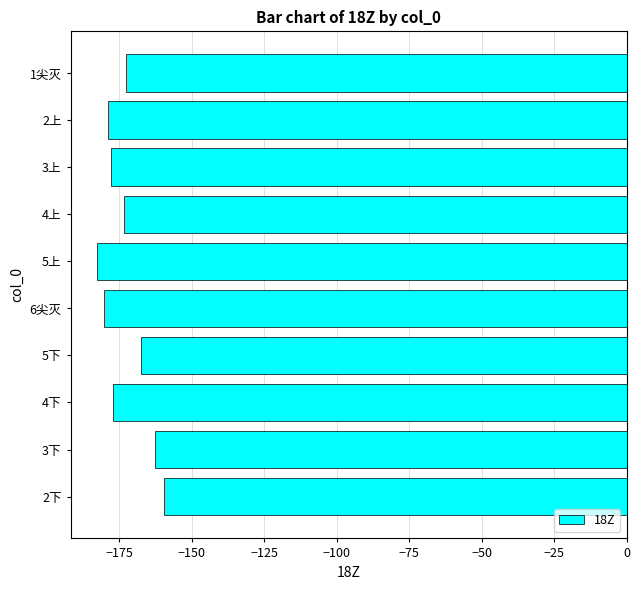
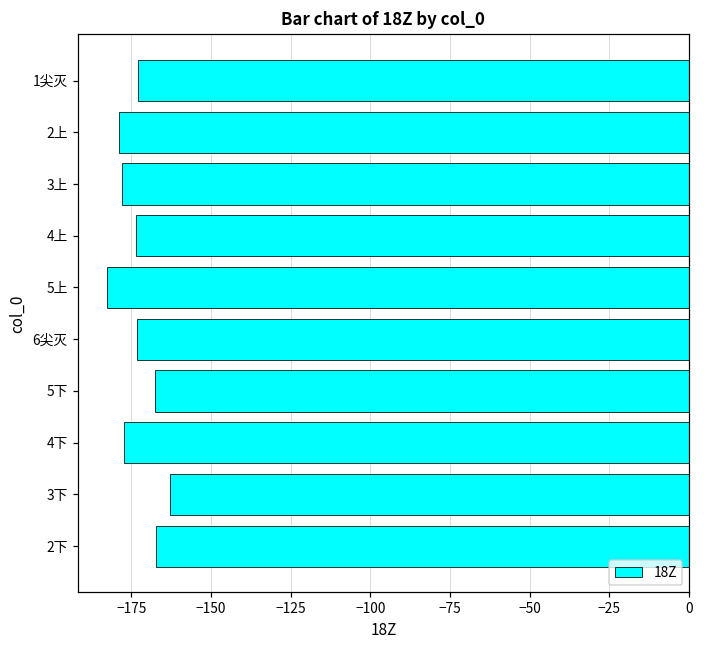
  {
    "1尖灭": -173,
    "2上": -179,
    "3上": -178,
    "4上": -174,
    "5上": -183,
-   "6尖灭": -180,
+   "6尖灭": -173,
    "5下": -168,
    "4下": -177,
    "3下": -163,
-   "2下": -160
+   "2下": -167
  }
